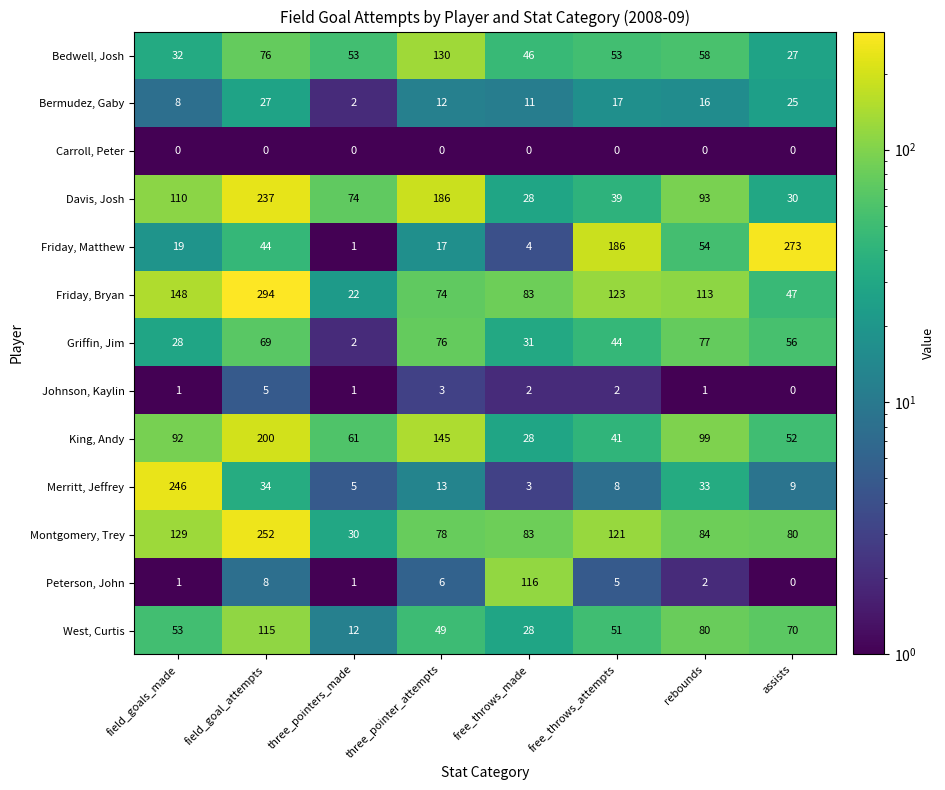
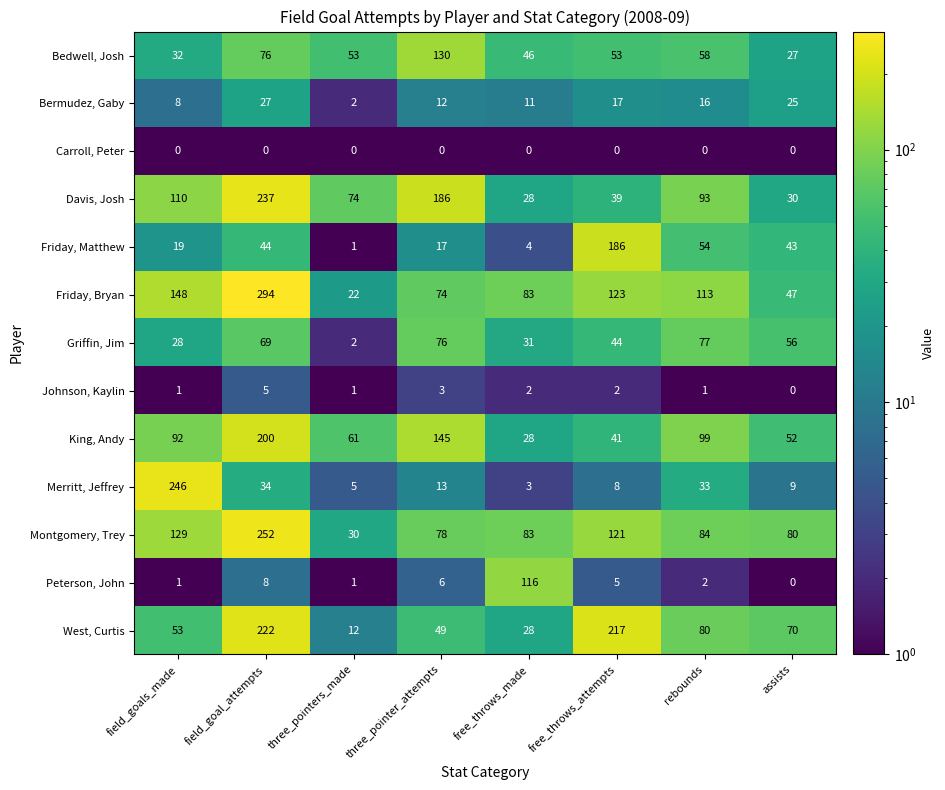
  {
    "Bedwell, Josh": {
      "field_goals_made": 32,
      "field_goal_attempts": 76,
      "three_pointers_made": 53,
      "three_pointer_attempts": 130,
      "free_throws_made": 46,
      "free_throws_attempts": 53,
      "rebounds": 58,
      "assists": 27
    },
    "Bermudez, Gaby": {
      "field_goals_made": 8,
      "field_goal_attempts": 27,
      "three_pointers_made": 2,
      "three_pointer_attempts": 12,
      "free_throws_made": 11,
      "free_throws_attempts": 17,
      "rebounds": 16,
      "assists": 25
    },
    "Carroll, Peter": {
      "field_goals_made": 0,
      "field_goal_attempts": 0,
      "three_pointers_made": 0,
      "three_pointer_attempts": 0,
      "free_throws_made": 0,
      "free_throws_attempts": 0,
      "rebounds": 0,
      "assists": 0
    },
    "Davis, Josh": {
      "field_goals_made": 110,
      "field_goal_attempts": 237,
      "three_pointers_made": 74,
      "three_pointer_attempts": 186,
      "free_throws_made": 28,
      "free_throws_attempts": 39,
      "rebounds": 93,
      "assists": 30
    },
    "Friday, Matthew": {
      "field_goals_made": 19,
      "field_goal_attempts": 44,
      "three_pointers_made": 1,
      "three_pointer_attempts": 17,
      "free_throws_made": 4,
      "free_throws_attempts": 186,
      "rebounds": 54,
-     "assists": 273
+     "assists": 43
    },
    "Friday, Bryan": {
      "field_goals_made": 148,
      "field_goal_attempts": 294,
      "three_pointers_made": 22,
      "three_pointer_attempts": 74,
      "free_throws_made": 83,
      "free_throws_attempts": 123,
      "rebounds": 113,
      "assists": 47
    },
    "Griffin, Jim": {
      "field_goals_made": 28,
      "field_goal_attempts": 69,
      "three_pointers_made": 2,
      "three_pointer_attempts": 76,
      "free_throws_made": 31,
      "free_throws_attempts": 44,
      "rebounds": 77,
      "assists": 56
    },
    "Johnson, Kaylin": {
      "field_goals_made": 1,
      "field_goal_attempts": 5,
      "three_pointers_made": 1,
      "three_pointer_attempts": 3,
      "free_throws_made": 2,
      "free_throws_attempts": 2,
      "rebounds": 1,
      "assists": 0
    },
    "King, Andy": {
      "field_goals_made": 92,
      "field_goal_attempts": 200,
      "three_pointers_made": 61,
      "three_pointer_attempts": 145,
      "free_throws_made": 28,
      "free_throws_attempts": 41,
      "rebounds": 99,
      "assists": 52
    },
    "Merritt, Jeffrey": {
      "field_goals_made": 246,
      "field_goal_attempts": 34,
      "three_pointers_made": 5,
      "three_pointer_attempts": 13,
      "free_throws_made": 3,
      "free_throws_attempts": 8,
      "rebounds": 33,
      "assists": 9
    },
    "Montgomery, Trey": {
      "field_goals_made": 129,
      "field_goal_attempts": 252,
      "three_pointers_made": 30,
      "three_pointer_attempts": 78,
      "free_throws_made": 83,
      "free_throws_attempts": 121,
      "rebounds": 84,
      "assists": 80
    },
    "Peterson, John": {
      "field_goals_made": 1,
      "field_goal_attempts": 8,
      "three_pointers_made": 1,
      "three_pointer_attempts": 6,
      "free_throws_made": 116,
      "free_throws_attempts": 5,
      "rebounds": 2,
      "assists": 0
    },
    "West, Curtis": {
      "field_goals_made": 53,
-     "field_goal_attempts": 115,
+     "field_goal_attempts": 222,
      "three_pointers_made": 12,
      "three_pointer_attempts": 49,
      "free_throws_made": 28,
-     "free_throws_attempts": 51,
+     "free_throws_attempts": 217,
      "rebounds": 80,
      "assists": 70
    }
  }
